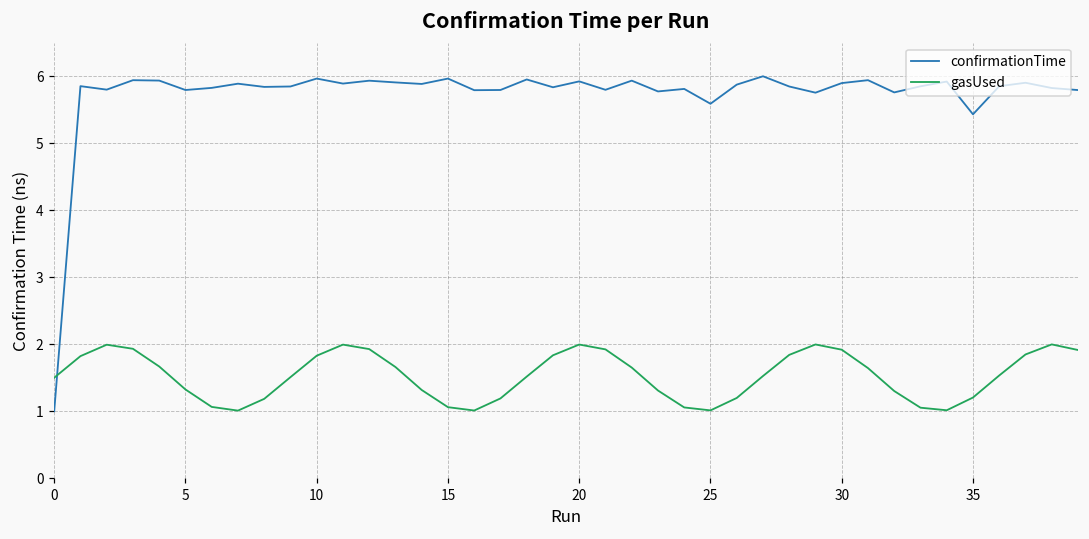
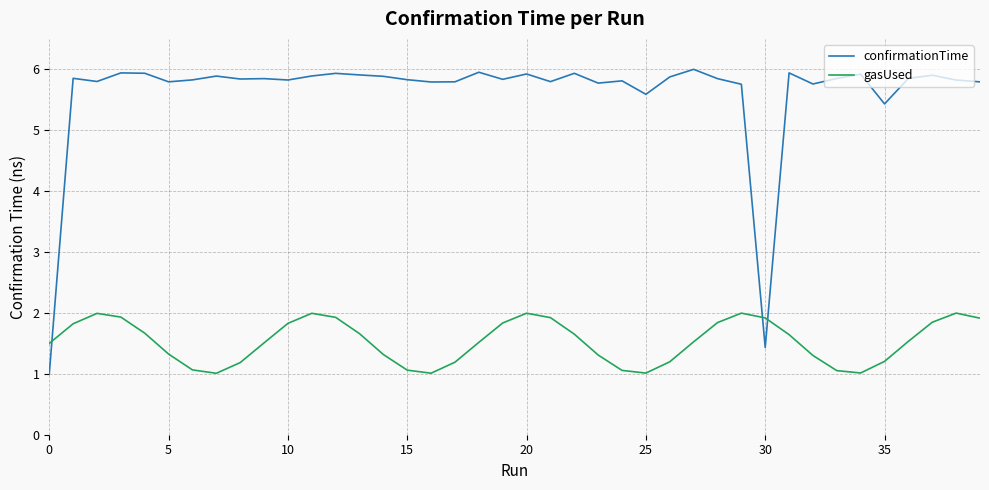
  {
    "confirmationTime": {
      "0": 1.0,
      "5": 5.8,
-     "10": 6.0,
-     "15": 6.0,
+     "10": 5.8,
+     "15": 5.8,
      "20": 5.9,
      "25": 5.6,
-     "30": 5.9,
+     "30": 1.4,
      "35": 5.4
    },
    "gasUsed": {
      "0": 1.5,
      "5": 1.3,
      "10": 1.8,
      "15": 1.1,
      "20": 2.0,
      "25": 1.0,
      "30": 1.9,
      "35": 1.2
    }
  }
